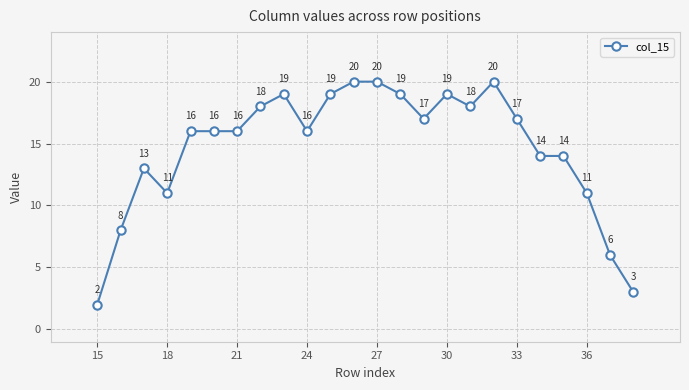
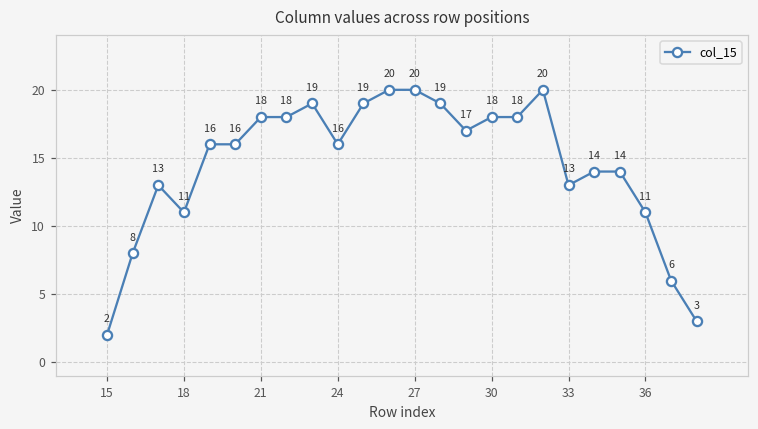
  {
    "15": 2,
    "18": 11,
-   "21": 16,
+   "21": 18,
    "24": 16,
    "27": 20,
-   "30": 19,
-   "33": 17,
+   "30": 18,
+   "33": 13,
    "36": 11
  }
